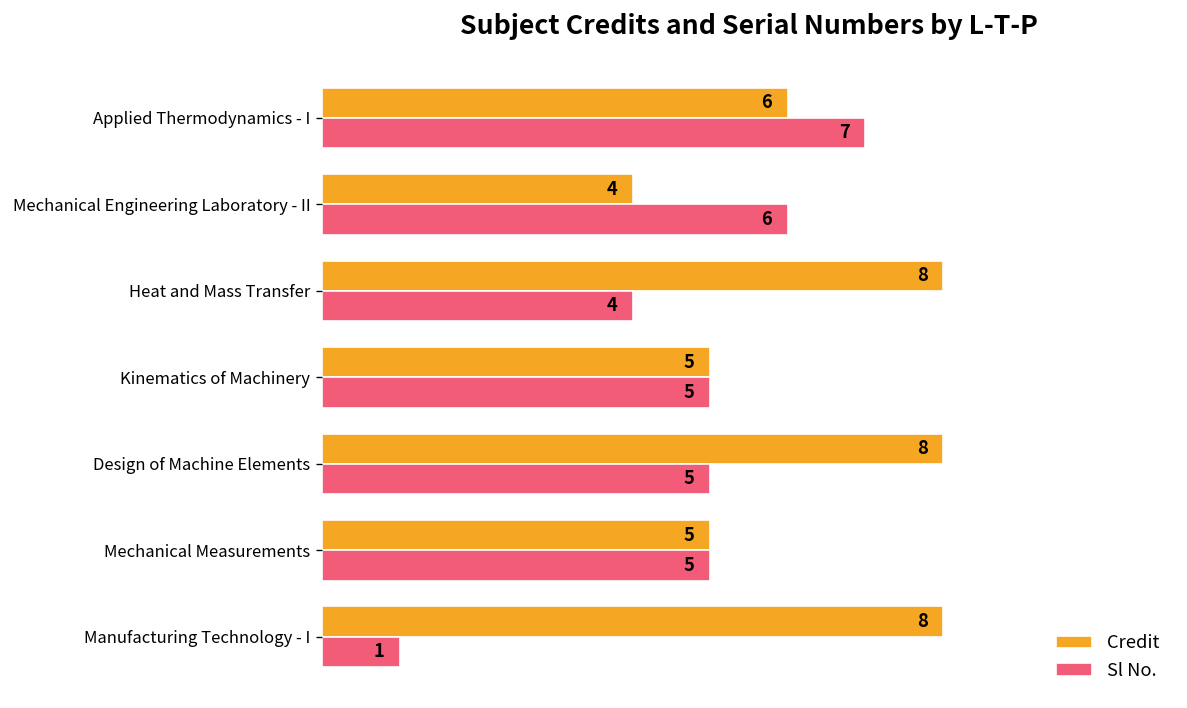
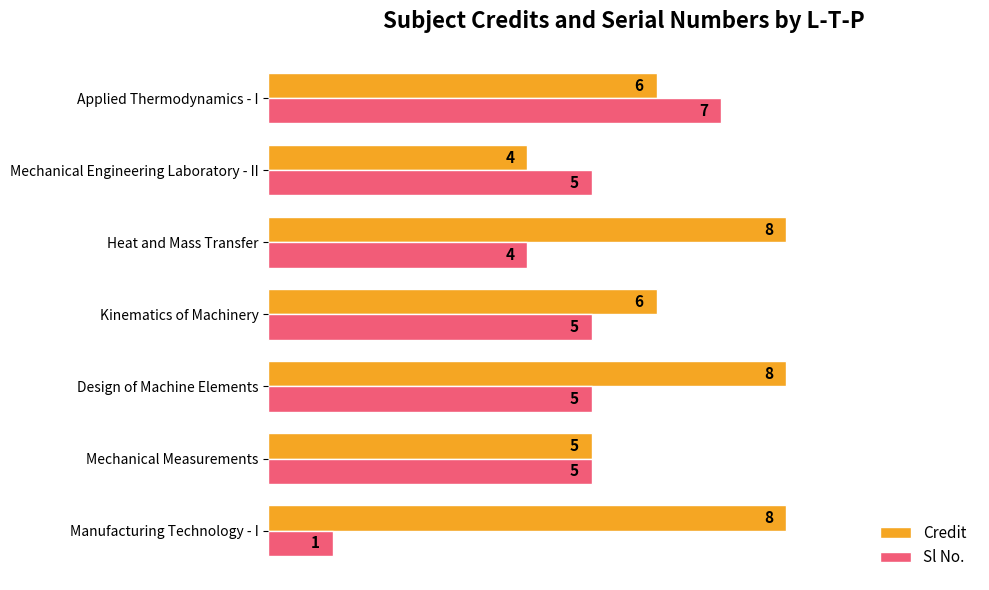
  {
    "Credit": {
-     "Kinematics of Machinery": 5
+     "Kinematics of Machinery": 6
    },
    "Sl No.": {
-     "Mechanical Engineering Laboratory - II": 6
+     "Mechanical Engineering Laboratory - II": 5
    }
  }
